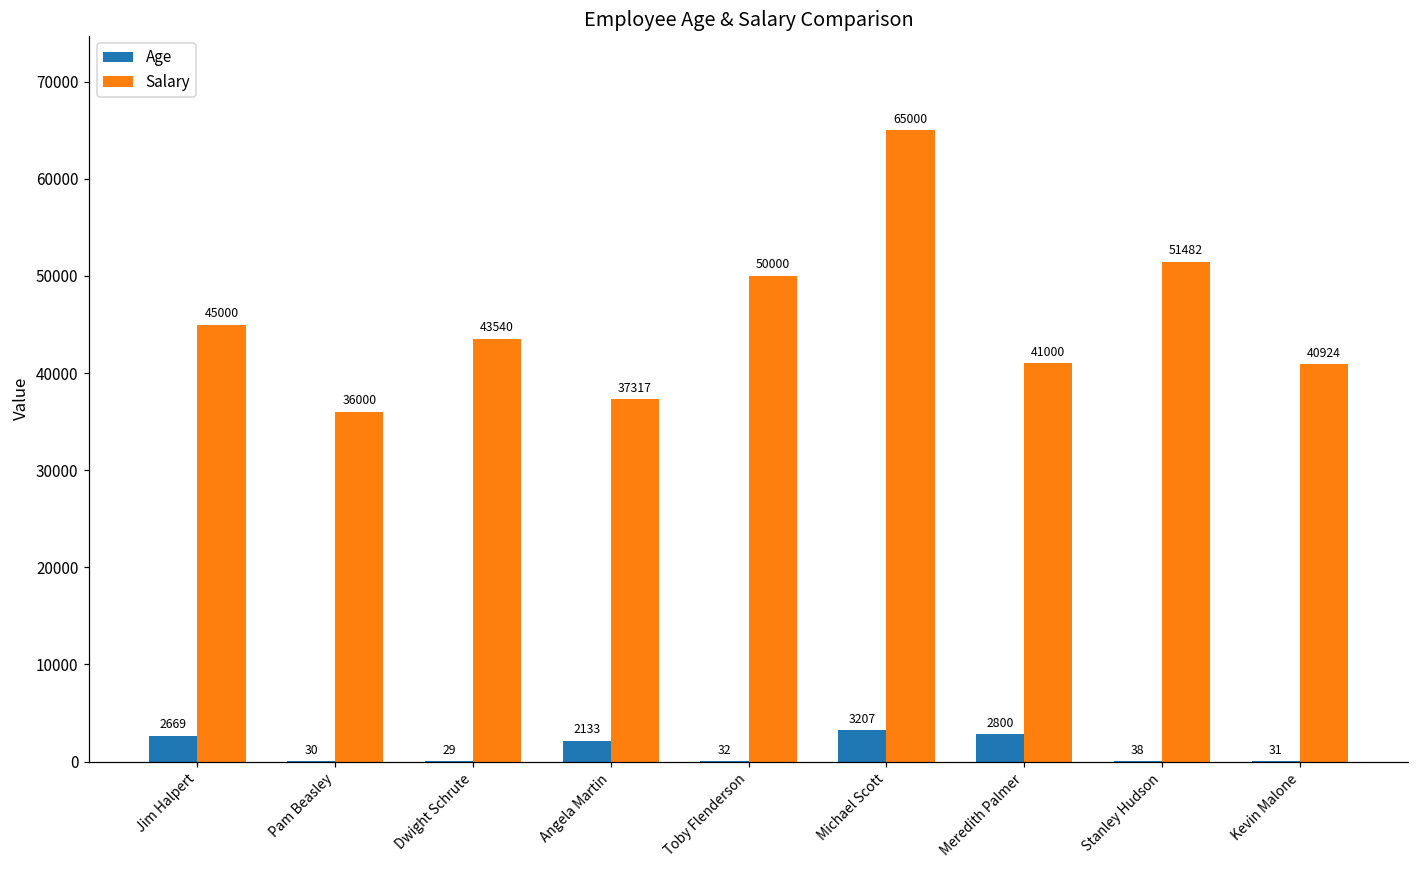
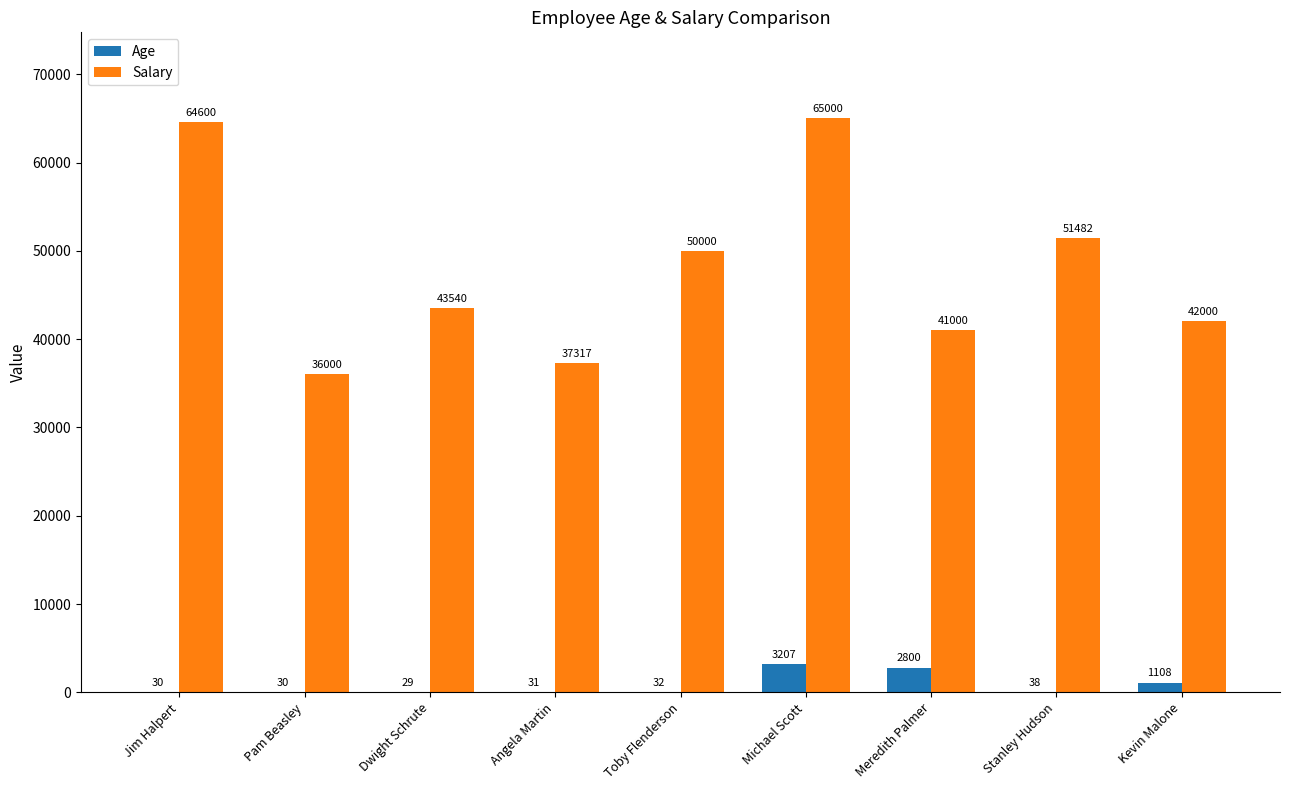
  {
    "Age": {
-     "Jim Halpert": 2669,
+     "Jim Halpert": 30,
      "Pam Beasley": 30,
      "Dwight Schrute": 29,
-     "Angela Martin": 2133,
+     "Angela Martin": 31,
      "Toby Flenderson": 32,
      "Michael Scott": 3207,
      "Meredith Palmer": 2800,
      "Stanley Hudson": 38,
-     "Kevin Malone": 31
+     "Kevin Malone": 1108
    },
    "Salary": {
-     "Jim Halpert": 45000,
+     "Jim Halpert": 64600,
      "Pam Beasley": 36000,
      "Dwight Schrute": 43540,
      "Angela Martin": 37317,
      "Toby Flenderson": 50000,
      "Michael Scott": 65000,
      "Meredith Palmer": 41000,
      "Stanley Hudson": 51482,
-     "Kevin Malone": 40924
+     "Kevin Malone": 42000
    }
  }
